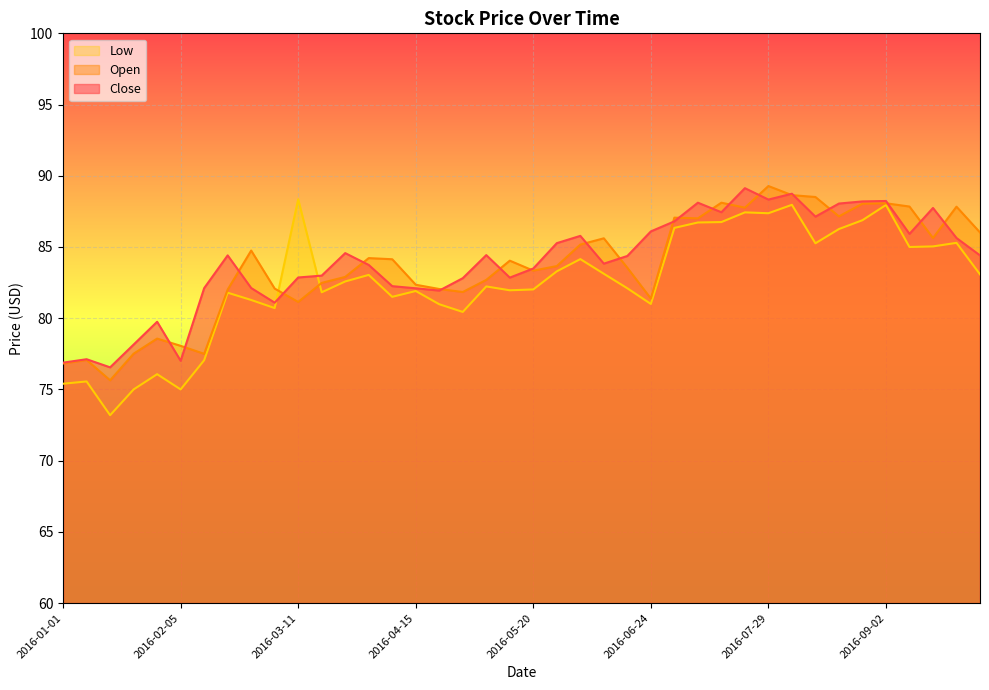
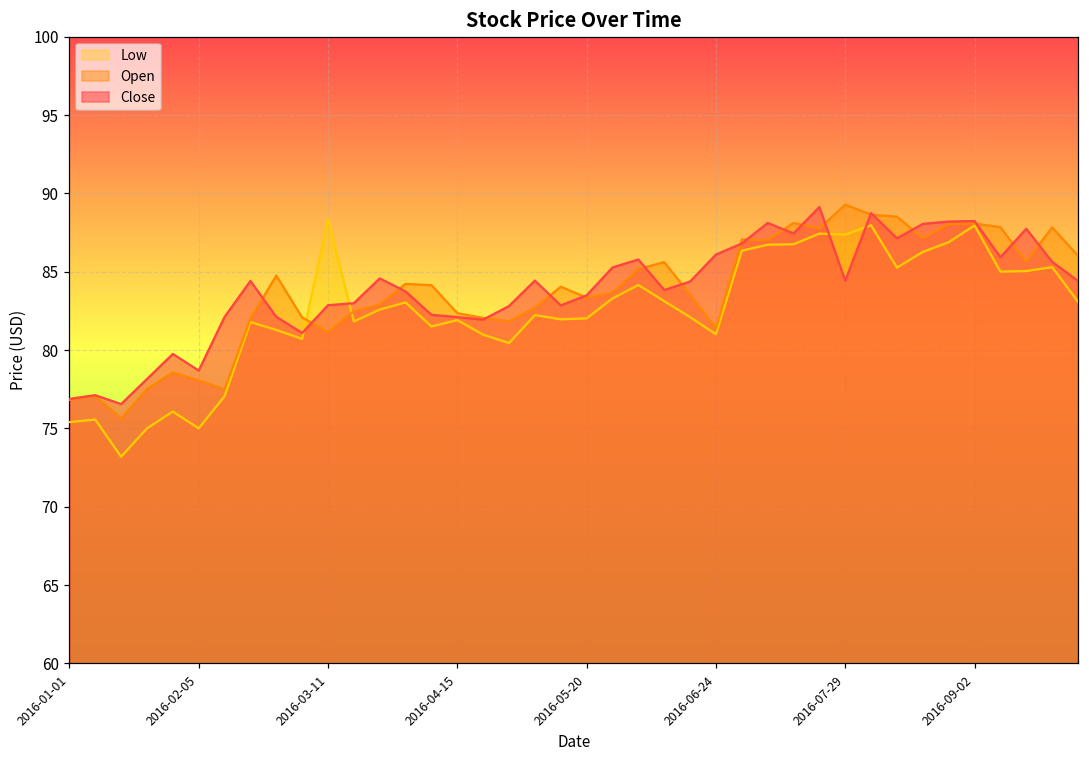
  {
    "Low": {
      "2016-01-01": 75.4,
      "2016-02-05": 75.0,
      "2016-03-11": 88.4,
      "2016-04-15": 81.9,
      "2016-05-20": 82.0,
      "2016-06-24": 81.0,
      "2016-07-29": 87.4
    },
    "Open": {
      "2016-02-05": 78.1,
      "2016-03-11": 81.1,
      "2016-04-15": 82.3,
      "2016-06-24": 81.4,
      "2016-07-29": 89.3
    },
    "Close": {
-     "2016-02-05": 77.0,
+     "2016-02-05": 78.7,
      "2016-03-11": 82.9,
      "2016-04-15": 82.1,
      "2016-06-24": 86.1,
-     "2016-07-29": 88.3
+     "2016-07-29": 84.4
    }
  }
